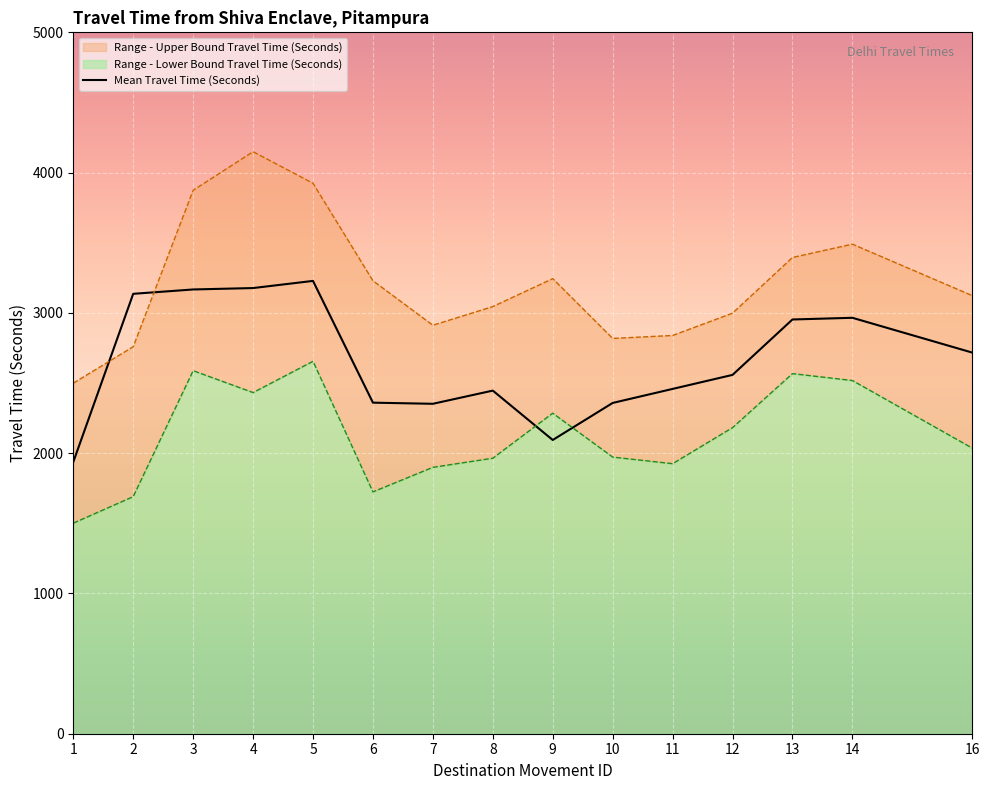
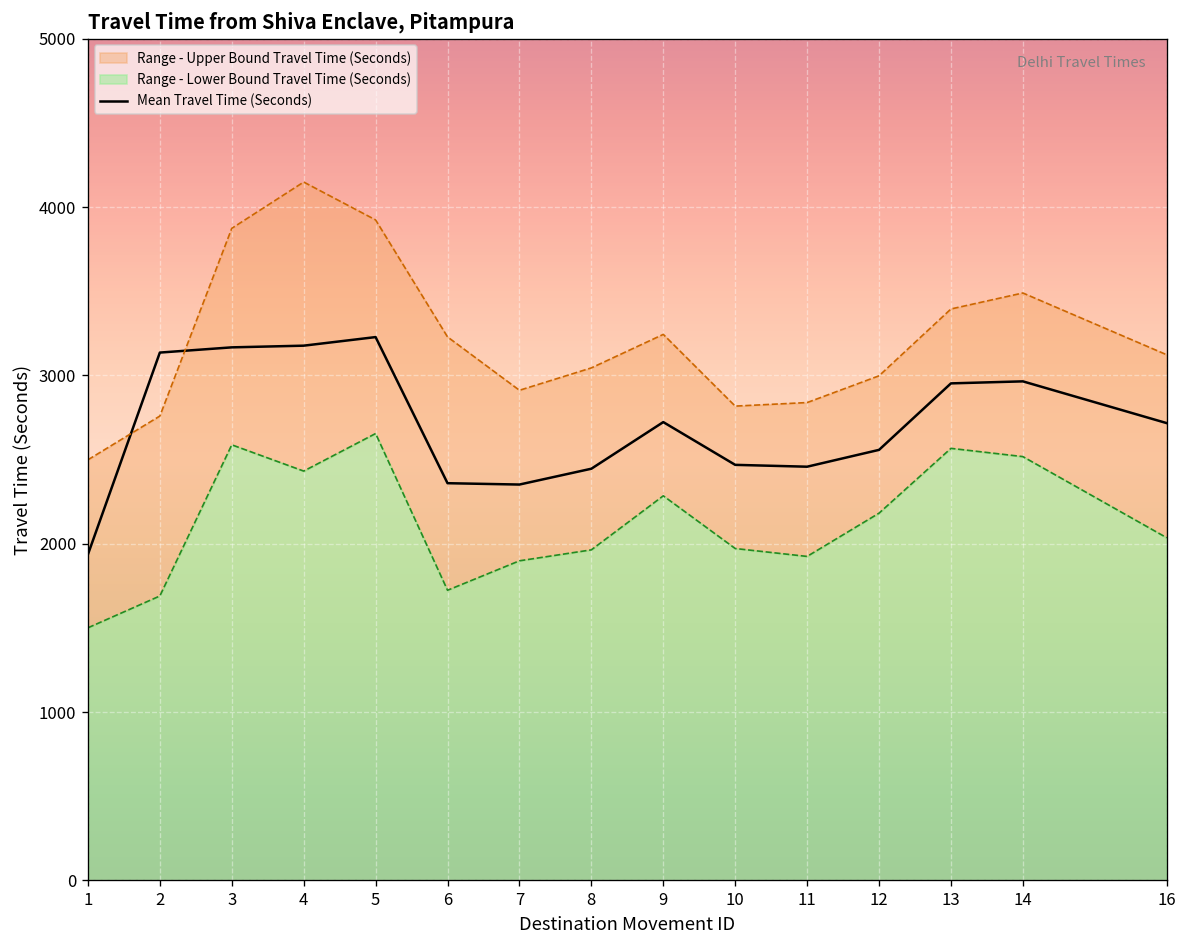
  {
    "Mean Travel Time (Seconds)": {
      "1": 1940,
      "2": 3140,
      "3": 3170,
      "4": 3180,
      "5": 3230,
      "6": 2360,
      "7": 2350,
      "8": 2450,
-     "9": 2090,
-     "10": 2360,
+     "9": 2720,
+     "10": 2470,
      "11": 2460,
      "12": 2560,
      "13": 2950,
      "14": 2970,
      "16": 2720
    },
    "Range - Upper Bound Travel Time (Seconds)": {
      "1": 2500,
      "2": 2760,
      "3": 3870,
      "4": 4150,
      "5": 3920,
      "6": 3230,
      "7": 2910,
      "8": 3050,
      "9": 3240,
      "10": 2820,
      "11": 2840,
      "12": 3000,
      "13": 3400,
      "14": 3490,
      "16": 3120
    },
    "Range - Lower Bound Travel Time (Seconds)": {
      "1": 1500,
      "2": 1690,
      "3": 2590,
      "4": 2430,
      "5": 2660,
      "6": 1720,
      "7": 1900,
      "8": 1960,
      "9": 2290,
      "10": 1970,
      "11": 1930,
      "12": 2180,
      "13": 2570,
      "14": 2520,
      "16": 2040
    }
  }
